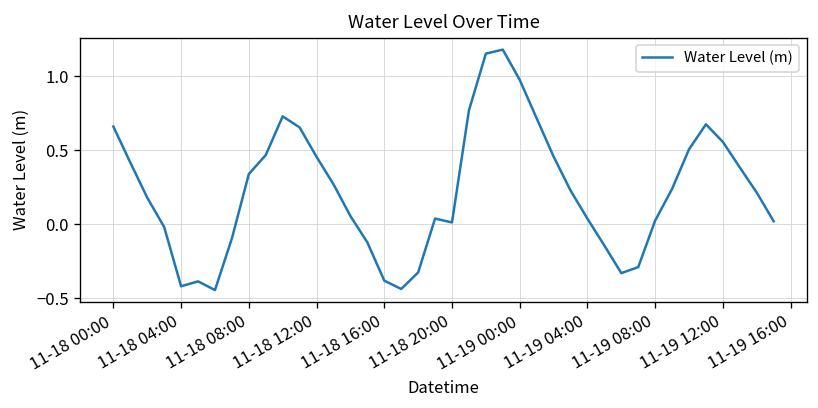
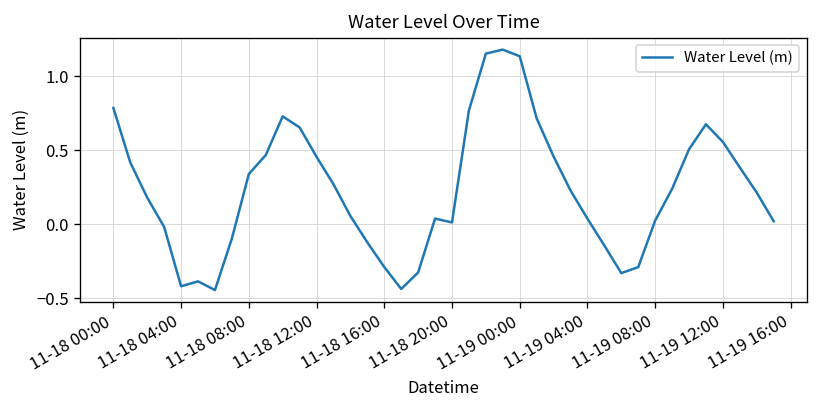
  {
-   "11-18 00:00": 0.66,
+   "11-18 00:00": 0.79,
    "11-18 04:00": -0.42,
    "11-18 08:00": 0.34,
    "11-18 12:00": 0.46,
-   "11-18 16:00": -0.38,
+   "11-18 16:00": -0.29,
    "11-18 20:00": 0.01,
-   "11-19 00:00": 0.98,
+   "11-19 00:00": 1.14,
    "11-19 04:00": 0.04,
    "11-19 08:00": 0.02,
    "11-19 12:00": 0.56
  }
